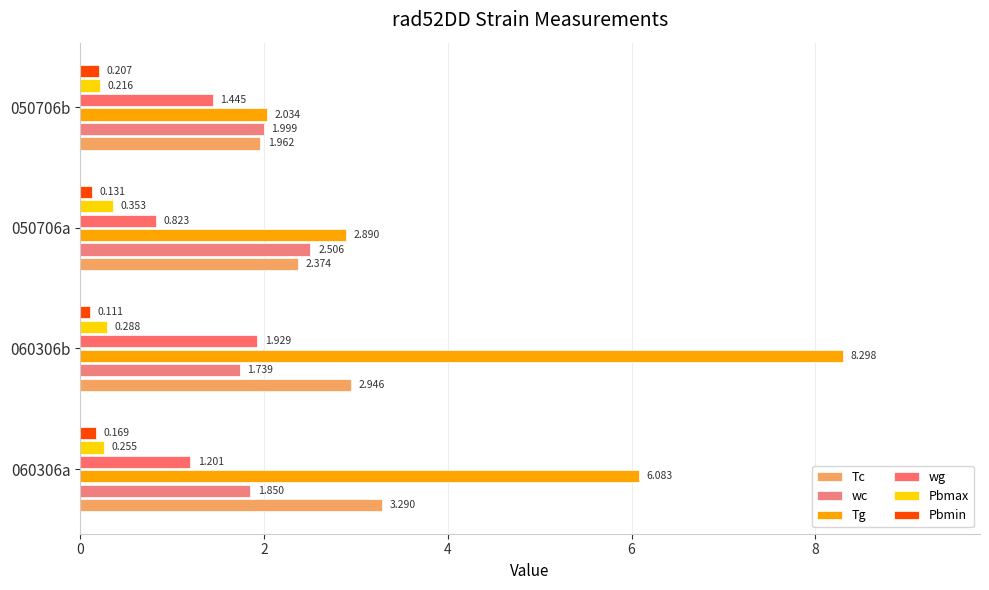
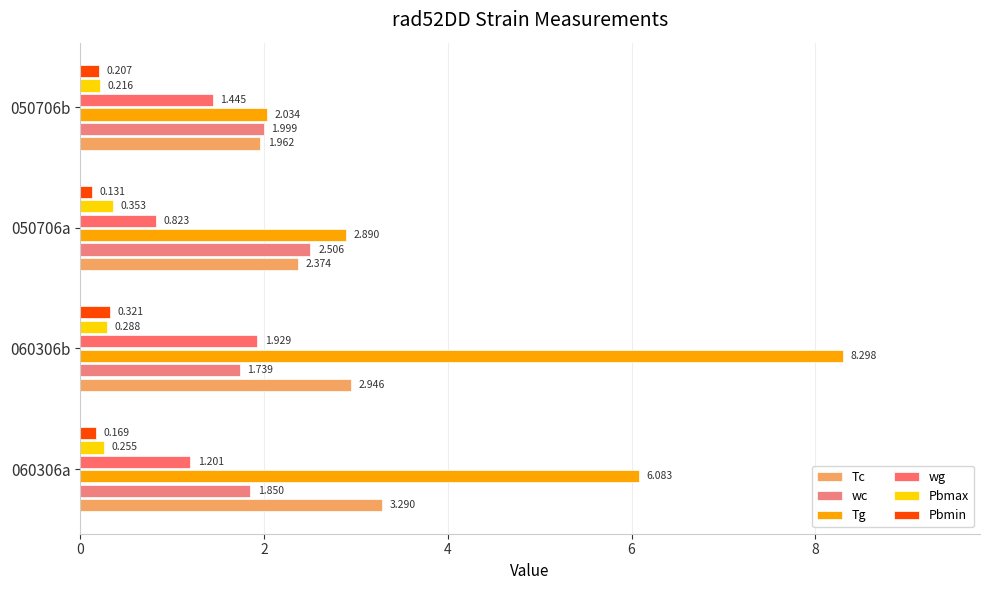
  {
    "Pbmin": {
      "050706b": 0.207,
      "050706a": 0.131,
-     "060306b": 0.111,
+     "060306b": 0.321,
      "060306a": 0.169
    }
  }
